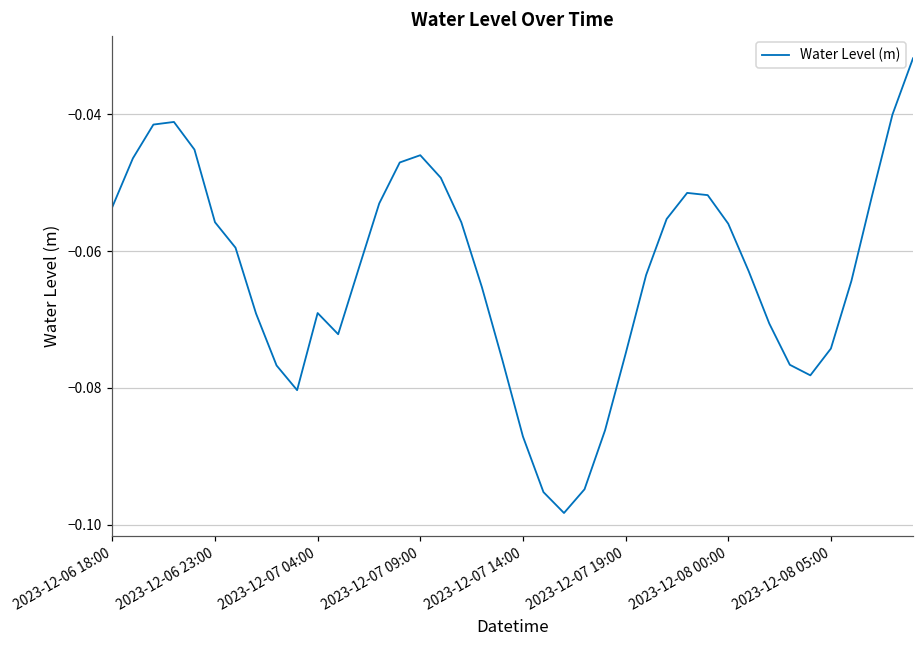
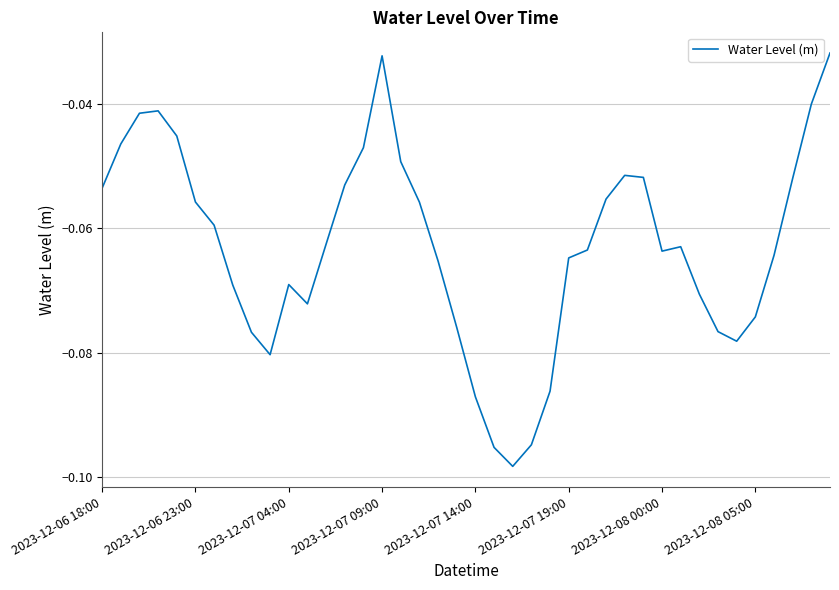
  {
    "2023-12-06 18:00": -0.054,
    "2023-12-06 23:00": -0.056,
    "2023-12-07 04:00": -0.069,
-   "2023-12-07 09:00": -0.046,
+   "2023-12-07 09:00": -0.032,
    "2023-12-07 14:00": -0.087,
-   "2023-12-07 19:00": -0.075,
-   "2023-12-08 00:00": -0.056,
+   "2023-12-07 19:00": -0.065,
+   "2023-12-08 00:00": -0.064,
    "2023-12-08 05:00": -0.074
  }
